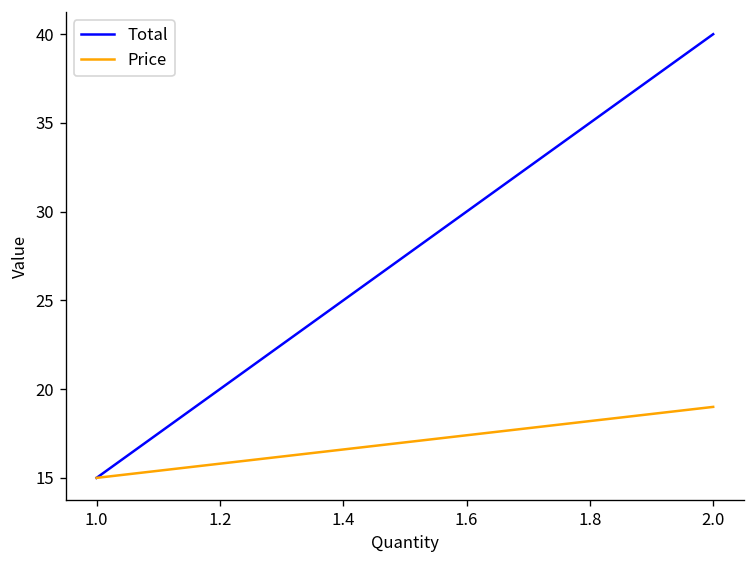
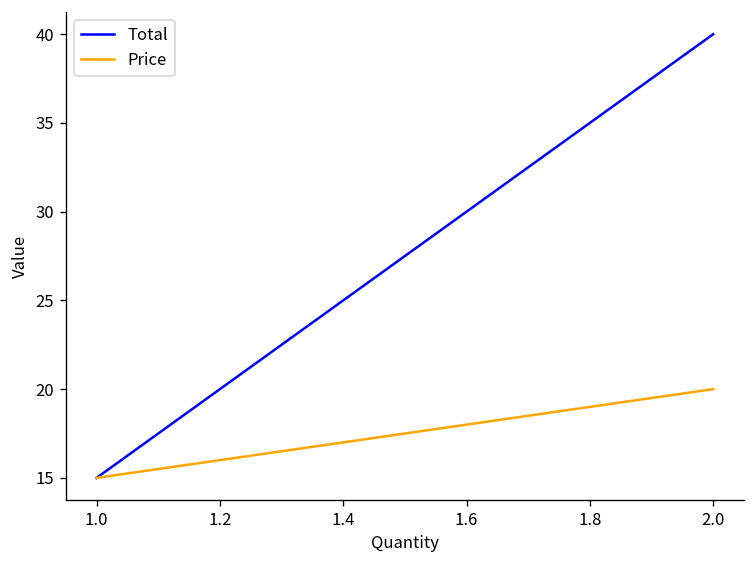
  {
    "Total": {
      "2.0": 40
    },
    "Price": {
-     "2.0": 19
+     "2.0": 20
    }
  }
